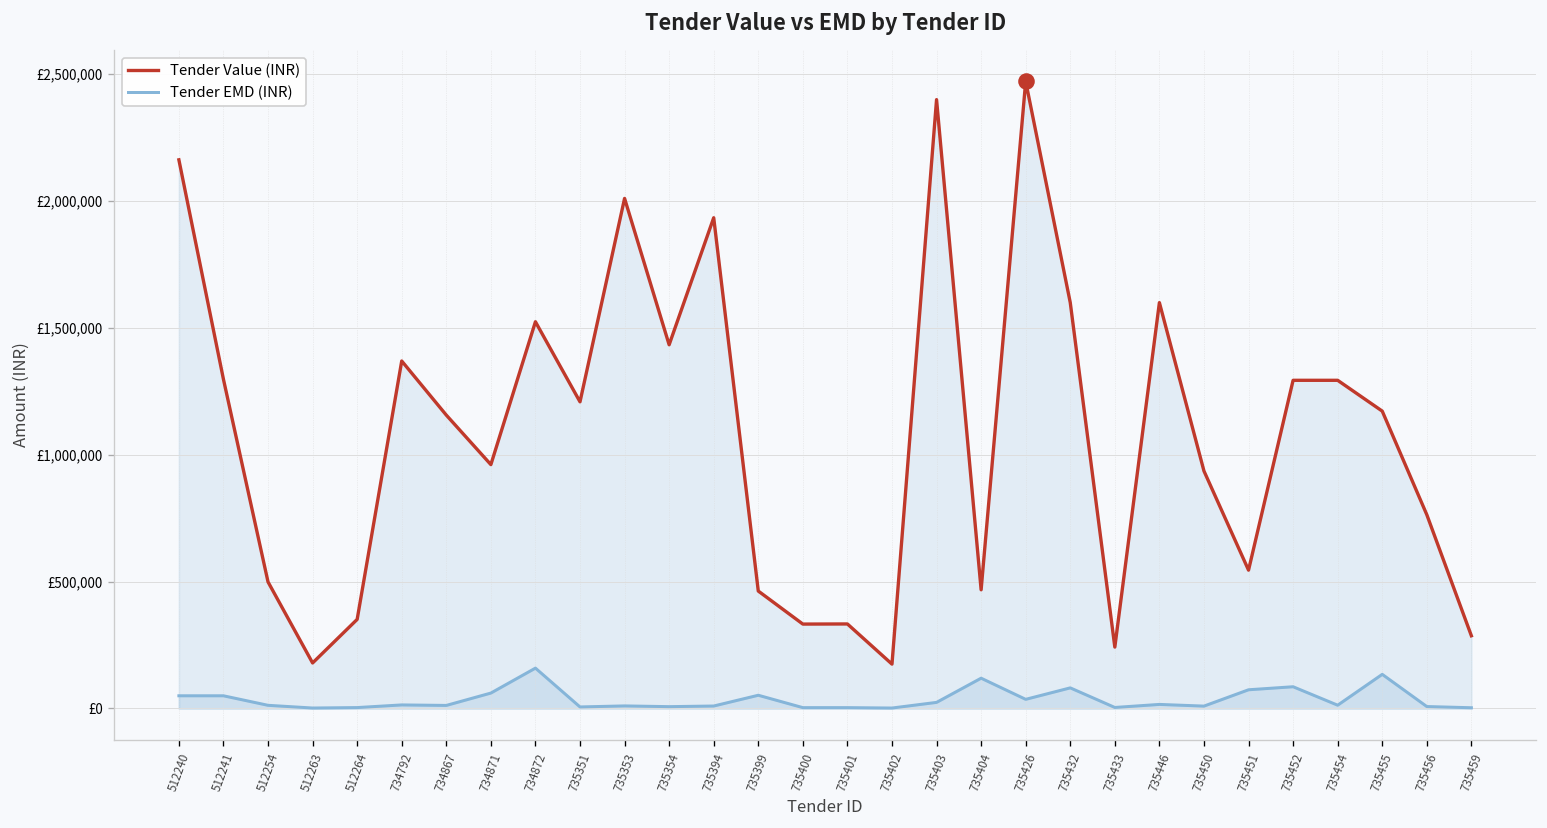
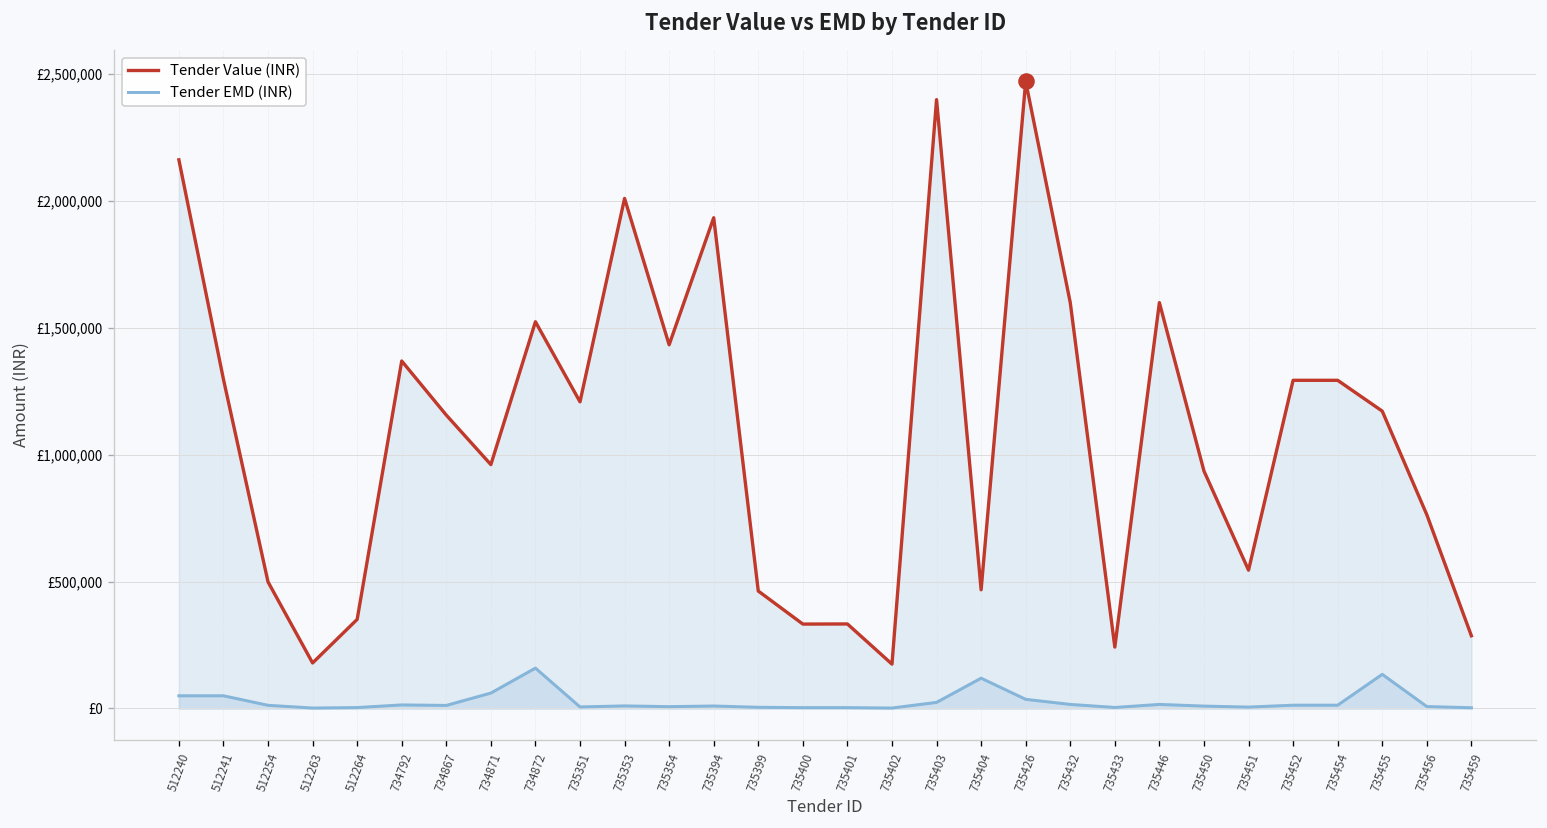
  {
    "Tender EMD (INR)": {
      "512240": "£50,000",
      "512241": "£50,000",
      "512254": "£10,000",
      "512263": "£0",
      "512264": "£0",
      "734792": "£10,000",
      "734867": "£10,000",
      "734871": "£60,000",
      "734872": "£160,000",
      "735351": "£10,000",
      "735353": "£10,000",
      "735354": "£10,000",
      "735394": "£10,000",
-     "735399": "£50,000",
+     "735399": "£0",
      "735400": "£0",
      "735401": "£0",
      "735402": "£0",
      "735403": "£20,000",
      "735404": "£120,000",
      "735426": "£40,000",
-     "735432": "£80,000",
+     "735432": "£20,000",
      "735433": "£0",
      "735446": "£20,000",
      "735450": "£10,000",
-     "735451": "£70,000",
-     "735452": "£90,000",
+     "735451": "£10,000",
+     "735452": "£10,000",
      "735454": "£10,000",
      "735455": "£130,000",
      "735456": "£10,000",
      "735459": "£0"
    }
  }
